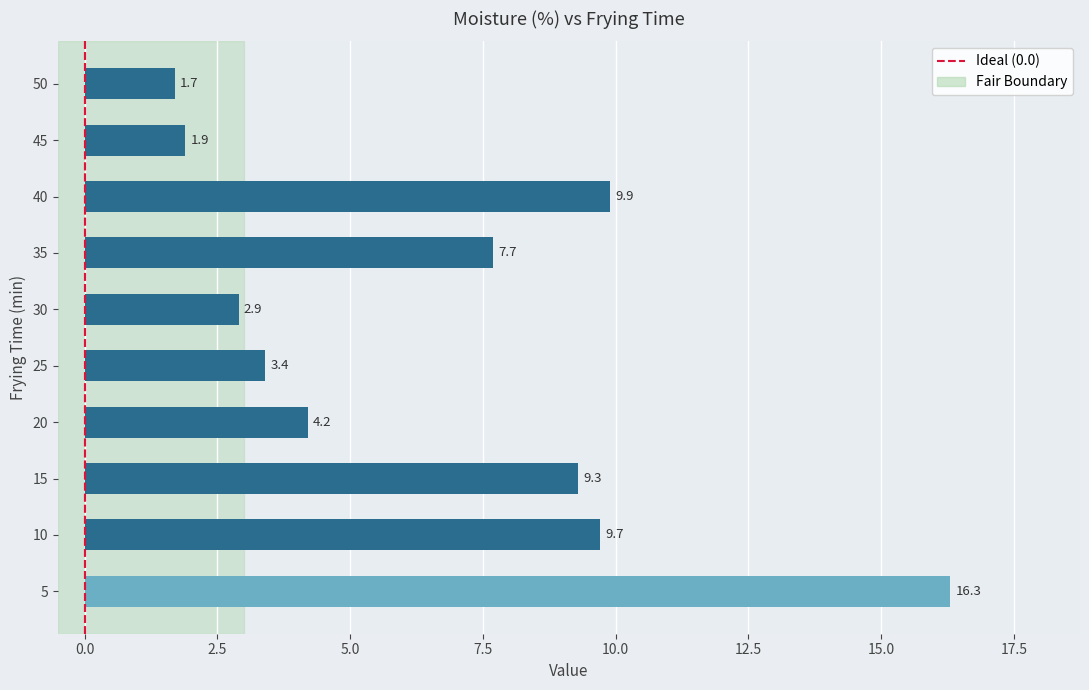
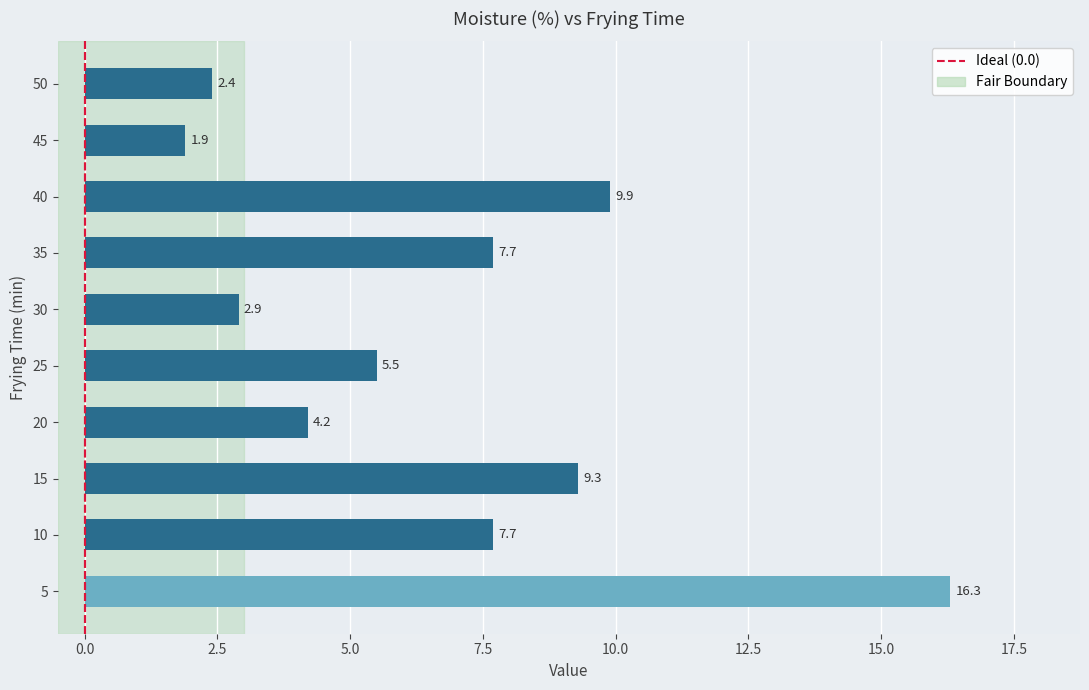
  {
-   "50": 1.7,
+   "50": 2.4,
    "45": 1.9,
    "40": 9.9,
    "35": 7.7,
    "30": 2.9,
-   "25": 3.4,
+   "25": 5.5,
    "20": 4.2,
    "15": 9.3,
-   "10": 9.7,
+   "10": 7.7,
    "5": 16.3
  }
